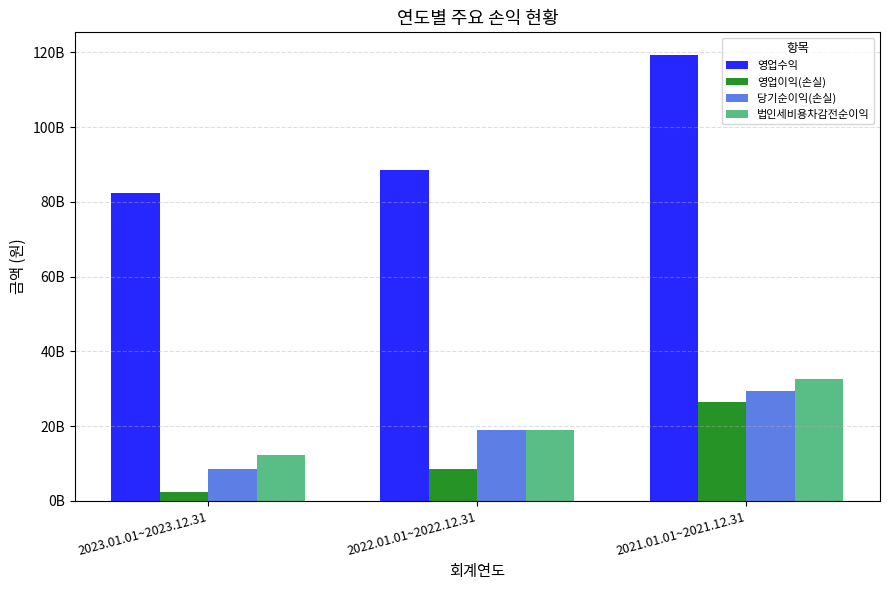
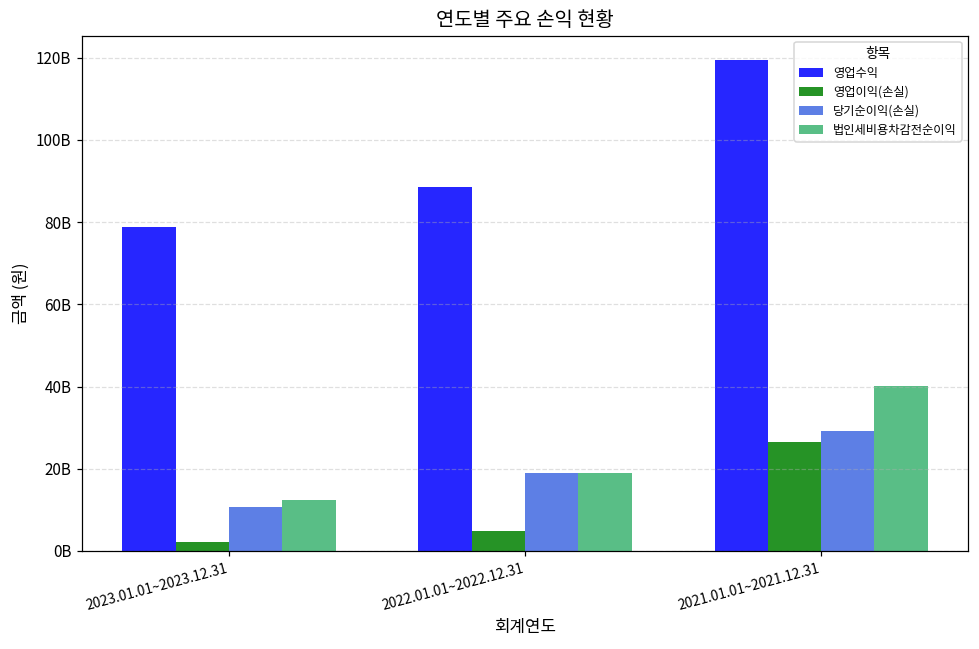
  {
    "영업수익": {
-     "2023.01.01~2023.12.31": 82000000000,
+     "2023.01.01~2023.12.31": 79000000000,
      "2022.01.01~2022.12.31": 89000000000,
      "2021.01.01~2021.12.31": 119000000000
    },
    "영업이익(손실)": {
      "2023.01.01~2023.12.31": 2000000000,
-     "2022.01.01~2022.12.31": 8000000000,
+     "2022.01.01~2022.12.31": 5000000000,
      "2021.01.01~2021.12.31": 27000000000
    },
    "당기순이익(손실)": {
-     "2023.01.01~2023.12.31": 9000000000,
+     "2023.01.01~2023.12.31": 11000000000,
      "2022.01.01~2022.12.31": 19000000000,
      "2021.01.01~2021.12.31": 29000000000
    },
    "법인세비용차감전순이익": {
      "2023.01.01~2023.12.31": 12000000000,
      "2022.01.01~2022.12.31": 19000000000,
-     "2021.01.01~2021.12.31": 33000000000
+     "2021.01.01~2021.12.31": 40000000000
    }
  }
